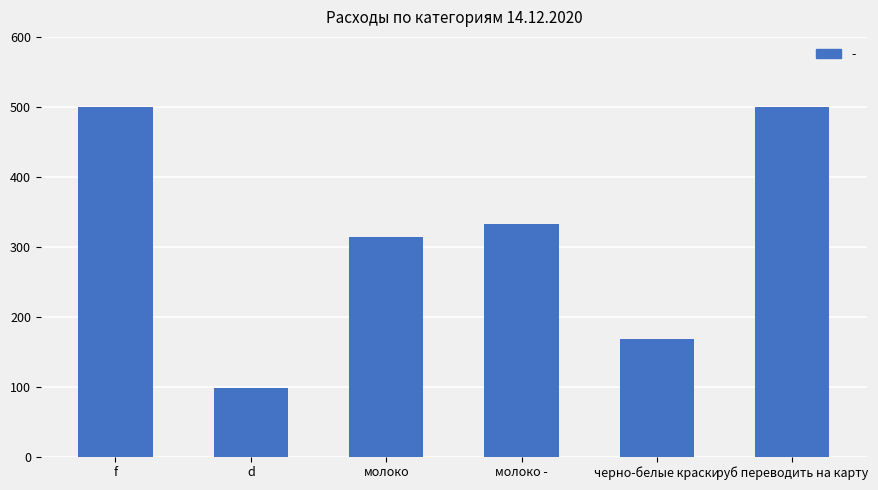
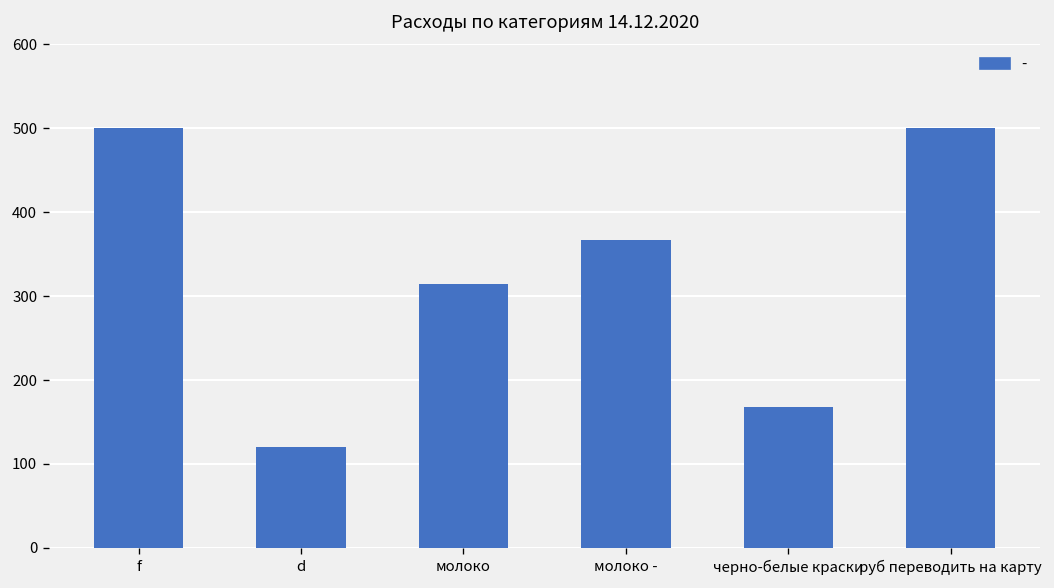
  {
    "f": 500,
-   "d": 100,
+   "d": 120,
    "молоко": 310,
-   "молоко -": 330,
+   "молоко -": 370,
    "черно-белые краски": 170,
    "руб переводить на карту": 500
  }
